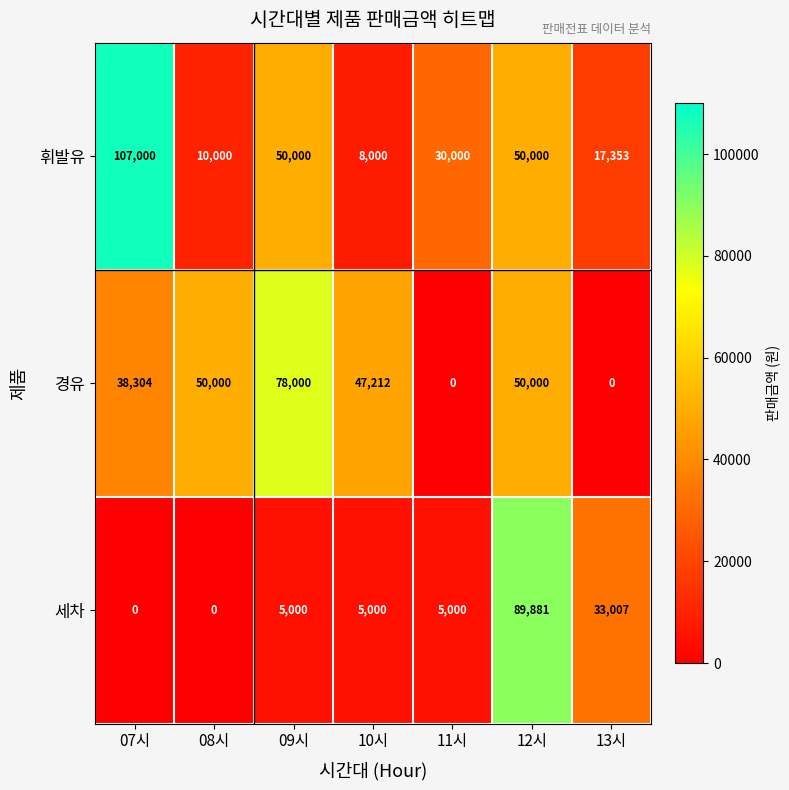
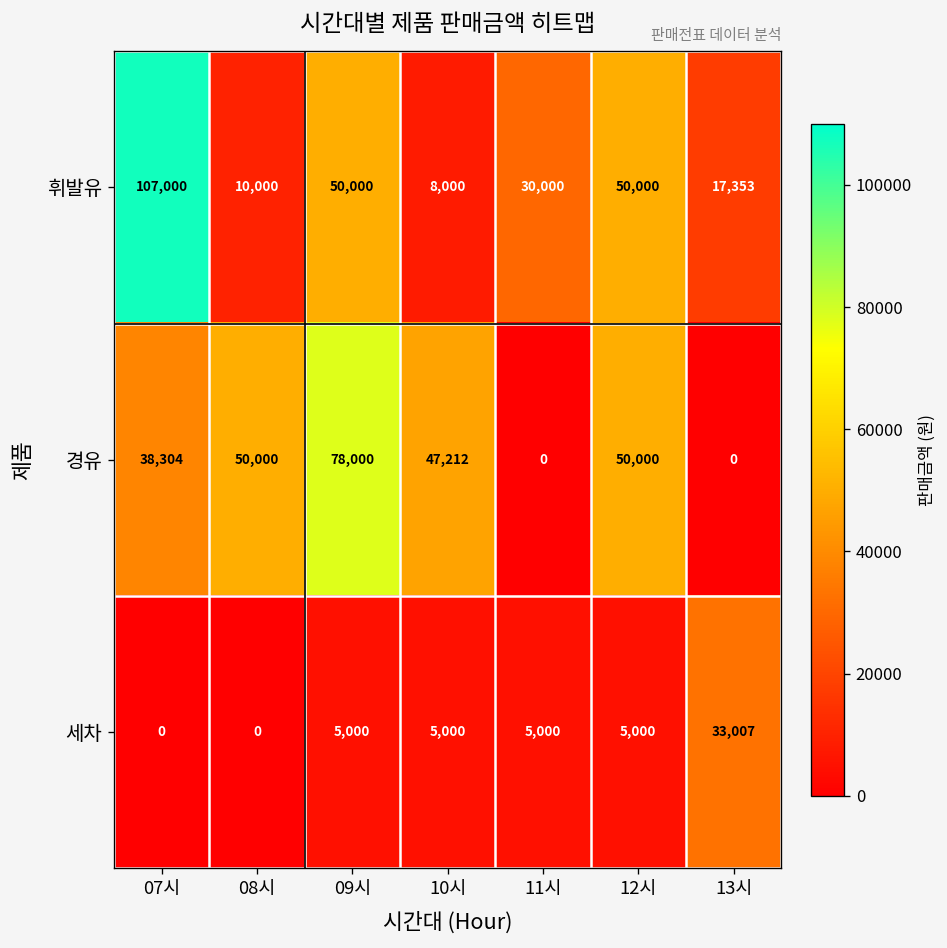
  {
    "휘발유": {
      "07시": "107,000",
      "08시": "10,000",
      "09시": "50,000",
      "10시": "8,000",
      "11시": "30,000",
      "12시": "50,000",
      "13시": "17,353"
    },
    "경유": {
      "07시": "38,304",
      "08시": "50,000",
      "09시": "78,000",
      "10시": "47,212",
      "11시": "0",
      "12시": "50,000",
      "13시": "0"
    },
    "세차": {
      "07시": "0",
      "08시": "0",
      "09시": "5,000",
      "10시": "5,000",
      "11시": "5,000",
-     "12시": "89,881",
+     "12시": "5,000",
      "13시": "33,007"
    }
  }
